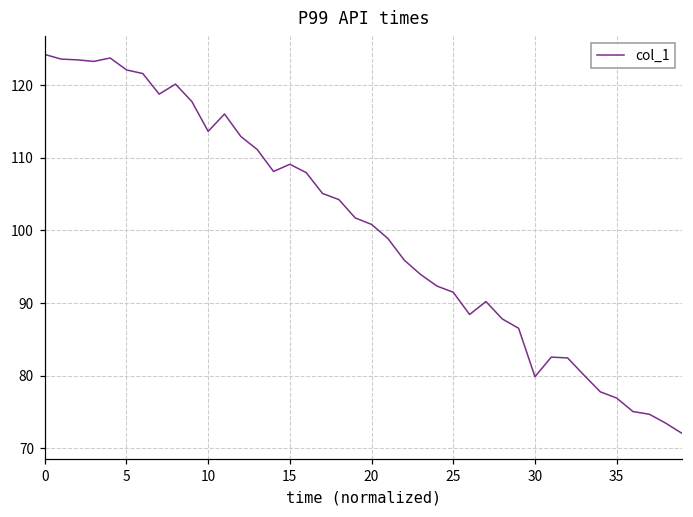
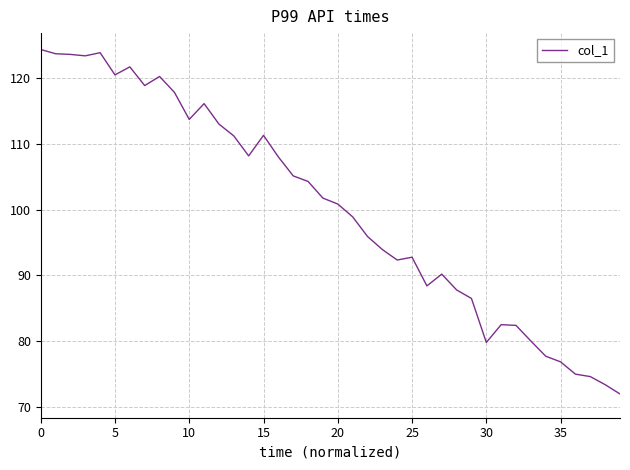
  {
    "0": 124,
-   "5": 122,
+   "5": 120,
    "10": 114,
-   "15": 109,
+   "15": 111,
    "20": 101,
-   "25": 91,
+   "25": 93,
    "30": 80,
    "35": 77
  }
